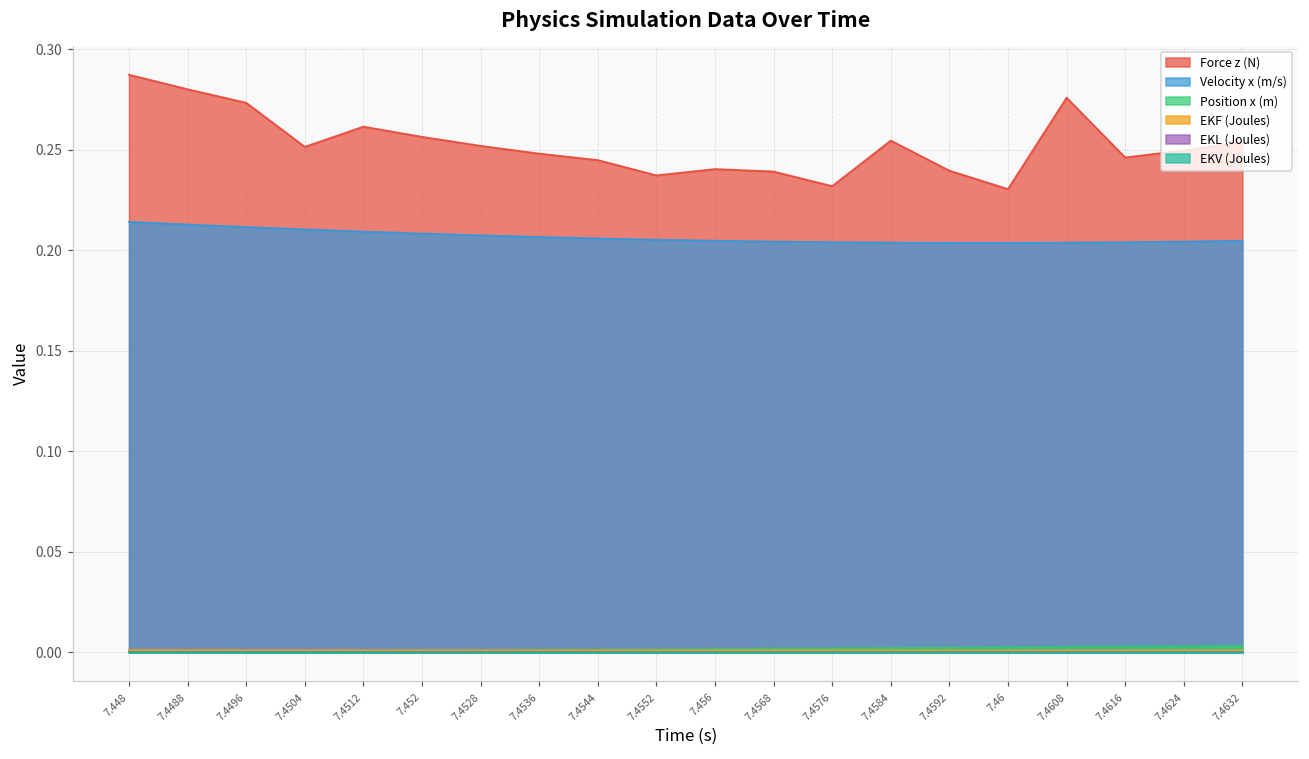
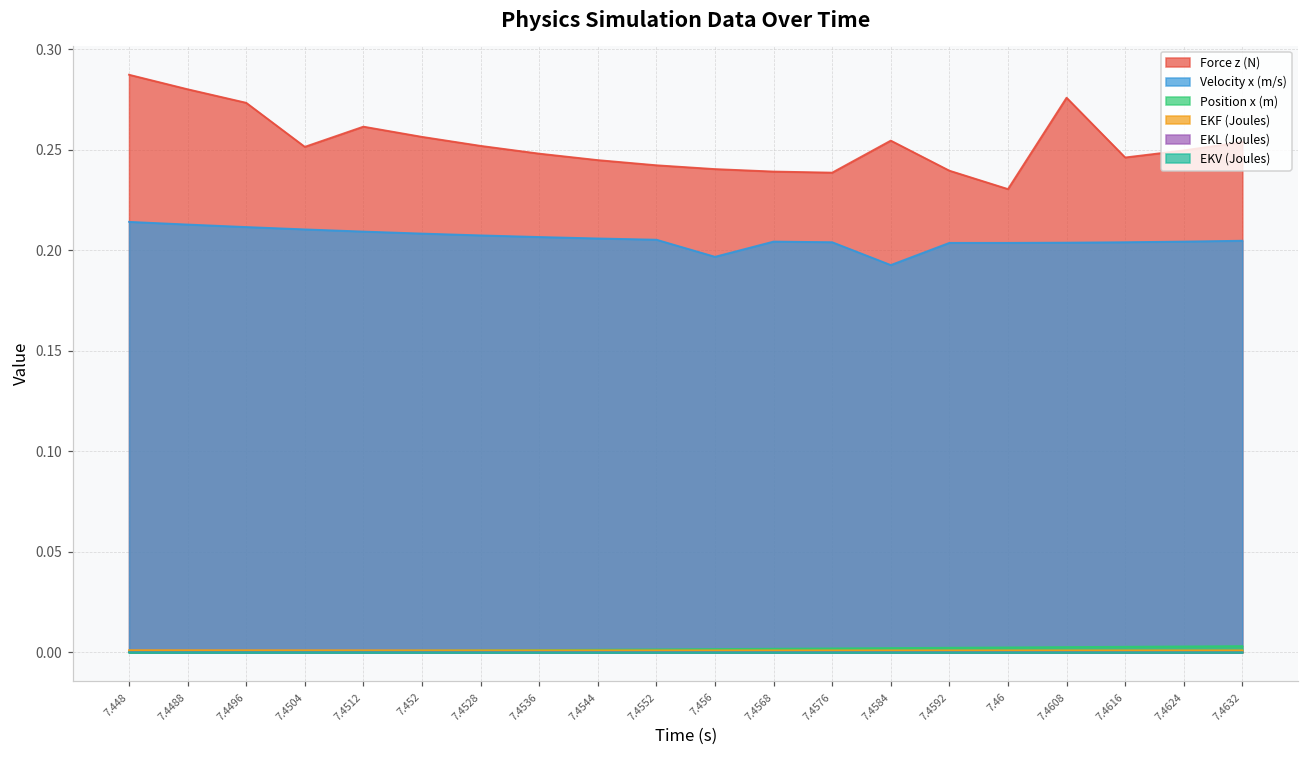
  {
    "Force z (N)": {
      "7.448": 0.287,
      "7.4488": 0.280,
      "7.4496": 0.273,
      "7.4504": 0.251,
      "7.4512": 0.261,
      "7.452": 0.256,
      "7.4528": 0.252,
      "7.4536": 0.248,
      "7.4544": 0.245,
-     "7.4552": 0.237,
+     "7.4552": 0.242,
      "7.456": 0.240,
      "7.4568": 0.239,
-     "7.4576": 0.232,
+     "7.4576": 0.239,
      "7.4584": 0.255,
      "7.4592": 0.240,
      "7.46": 0.230,
      "7.4608": 0.276,
      "7.4616": 0.246
    },
    "Velocity x (m/s)": {
      "7.448": 0.214,
      "7.4488": 0.213,
      "7.4496": 0.212,
      "7.4504": 0.210,
      "7.4512": 0.209,
      "7.452": 0.208,
      "7.4528": 0.207,
      "7.4536": 0.207,
      "7.4544": 0.206,
      "7.4552": 0.205,
-     "7.456": 0.205,
+     "7.456": 0.197,
      "7.4568": 0.204,
      "7.4576": 0.204,
-     "7.4584": 0.204,
+     "7.4584": 0.193,
      "7.4592": 0.204,
      "7.46": 0.204,
      "7.4608": 0.204,
      "7.4616": 0.204,
      "7.4624": 0.204,
      "7.4632": 0.205
    }
  }
